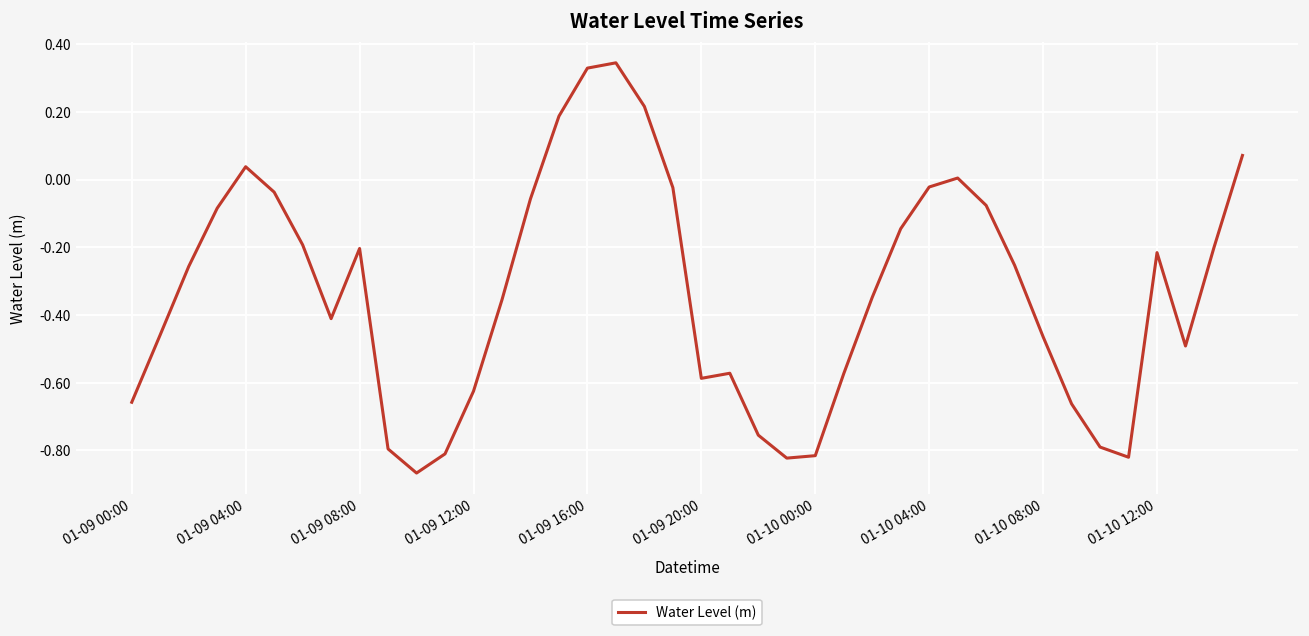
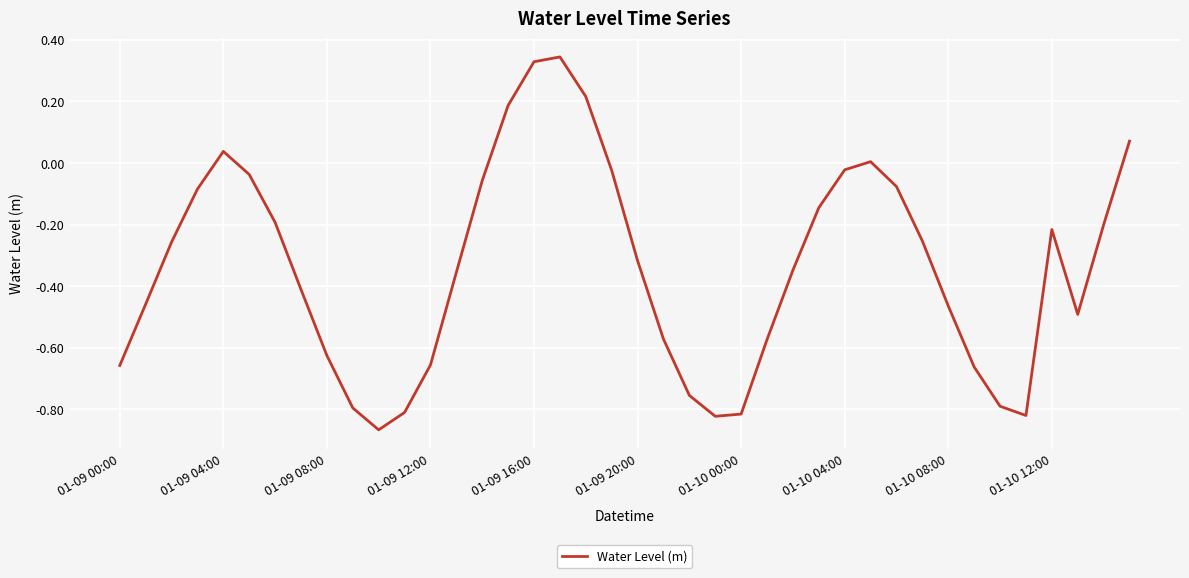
  {
    "01-09 00:00": -0.66,
    "01-09 04:00": 0.04,
-   "01-09 08:00": -0.20,
-   "01-09 12:00": -0.62,
+   "01-09 08:00": -0.63,
+   "01-09 12:00": -0.66,
    "01-09 16:00": 0.33,
-   "01-09 20:00": -0.59,
+   "01-09 20:00": -0.32,
    "01-10 00:00": -0.82,
    "01-10 04:00": -0.02,
    "01-10 08:00": -0.46,
    "01-10 12:00": -0.22
  }
